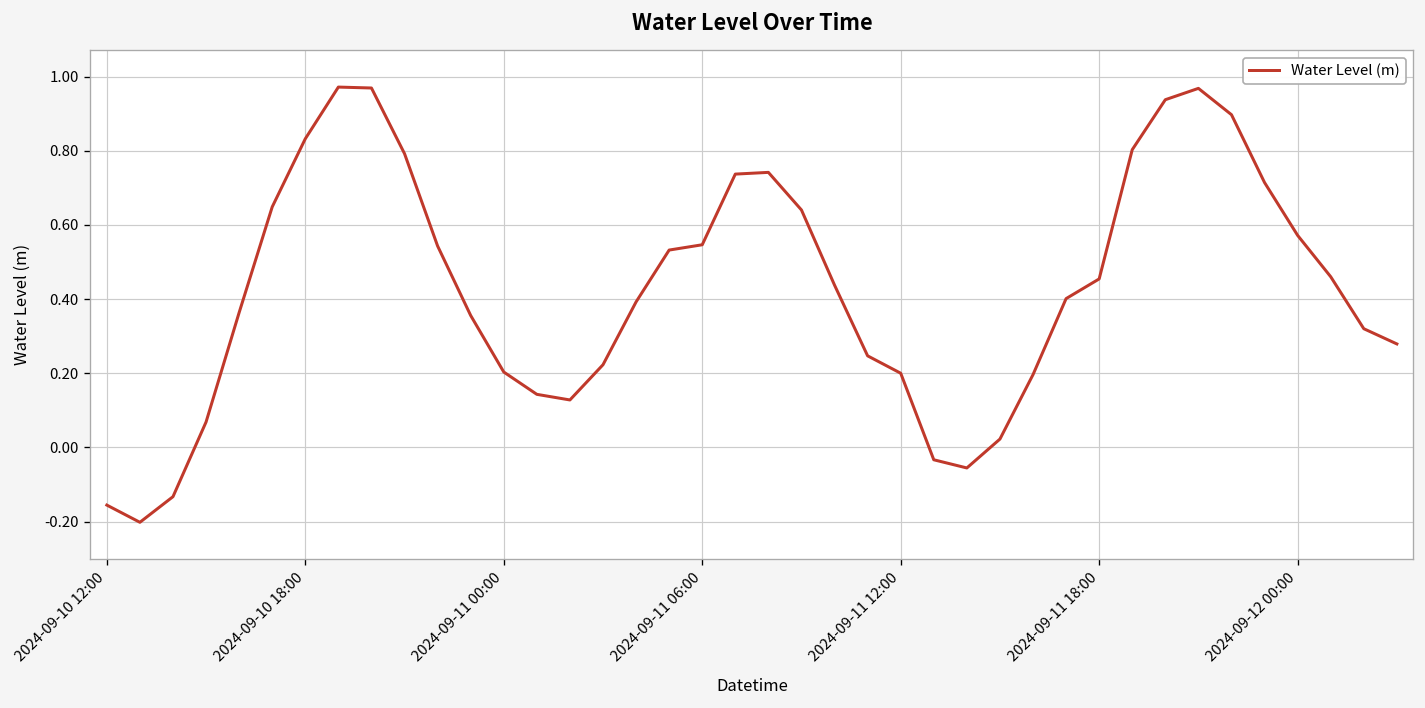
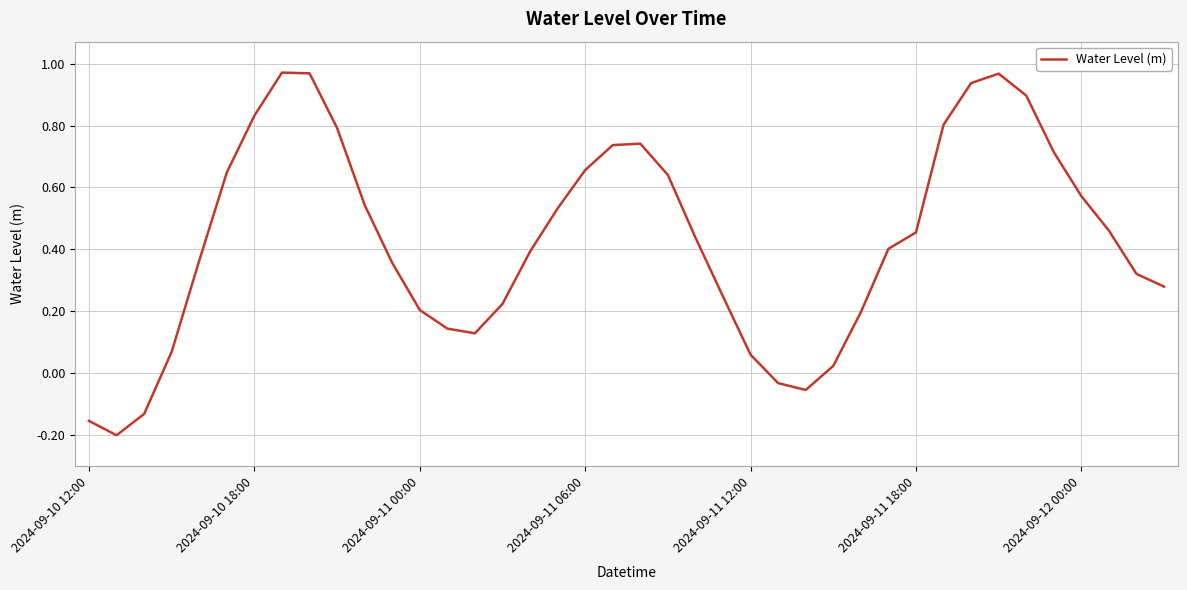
  {
    "2024-09-10 12:00": -0.16,
    "2024-09-10 18:00": 0.83,
    "2024-09-11 00:00": 0.20,
-   "2024-09-11 06:00": 0.55,
-   "2024-09-11 12:00": 0.20,
+   "2024-09-11 06:00": 0.66,
+   "2024-09-11 12:00": 0.06,
    "2024-09-11 18:00": 0.45,
    "2024-09-12 00:00": 0.57
  }
